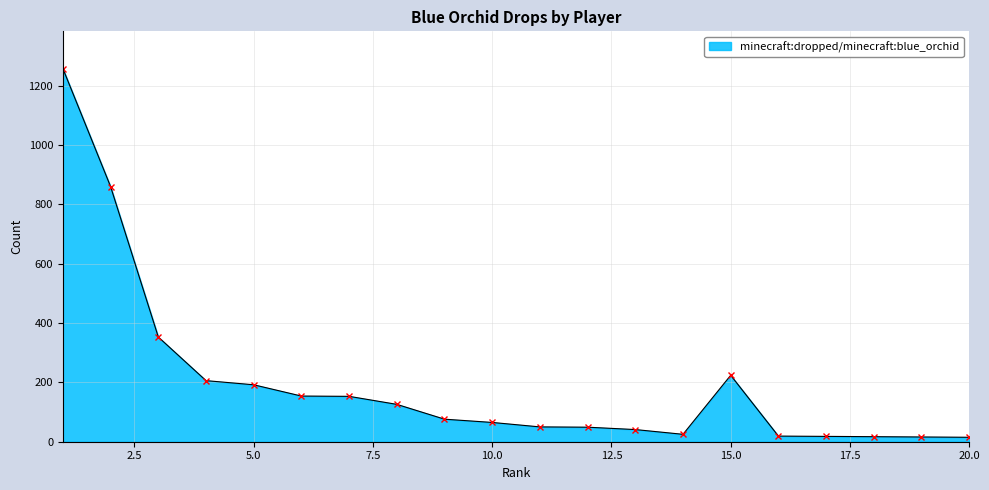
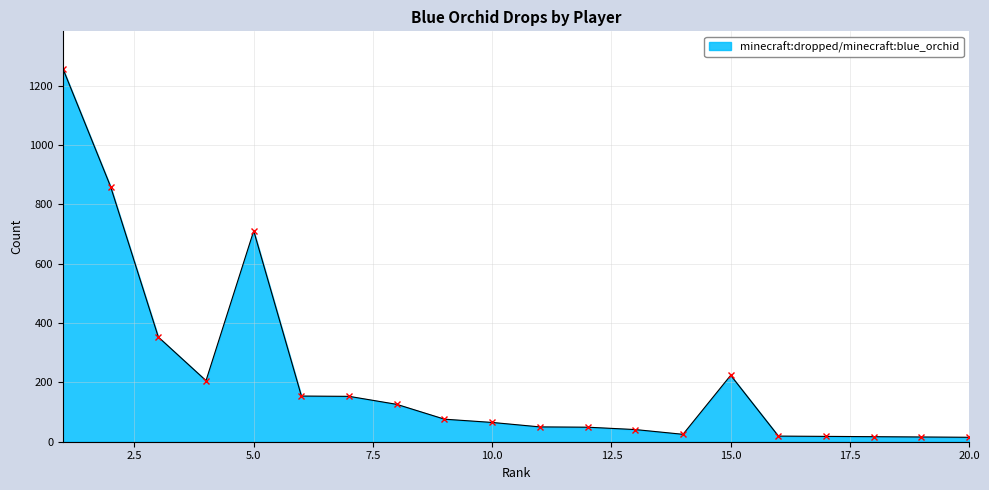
  {
-   "5.0": 190,
+   "5.0": 710,
    "10.0": 70,
    "15.0": 220,
    "20.0": 20
  }
